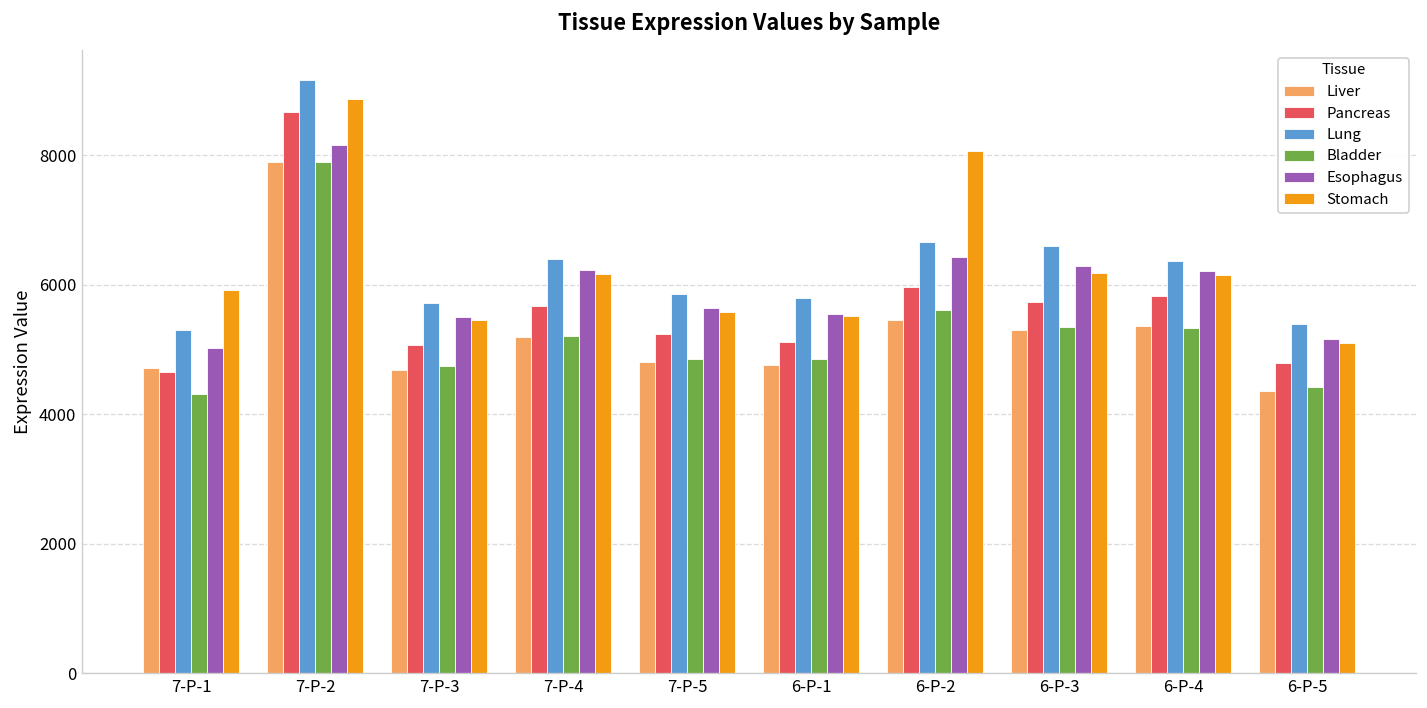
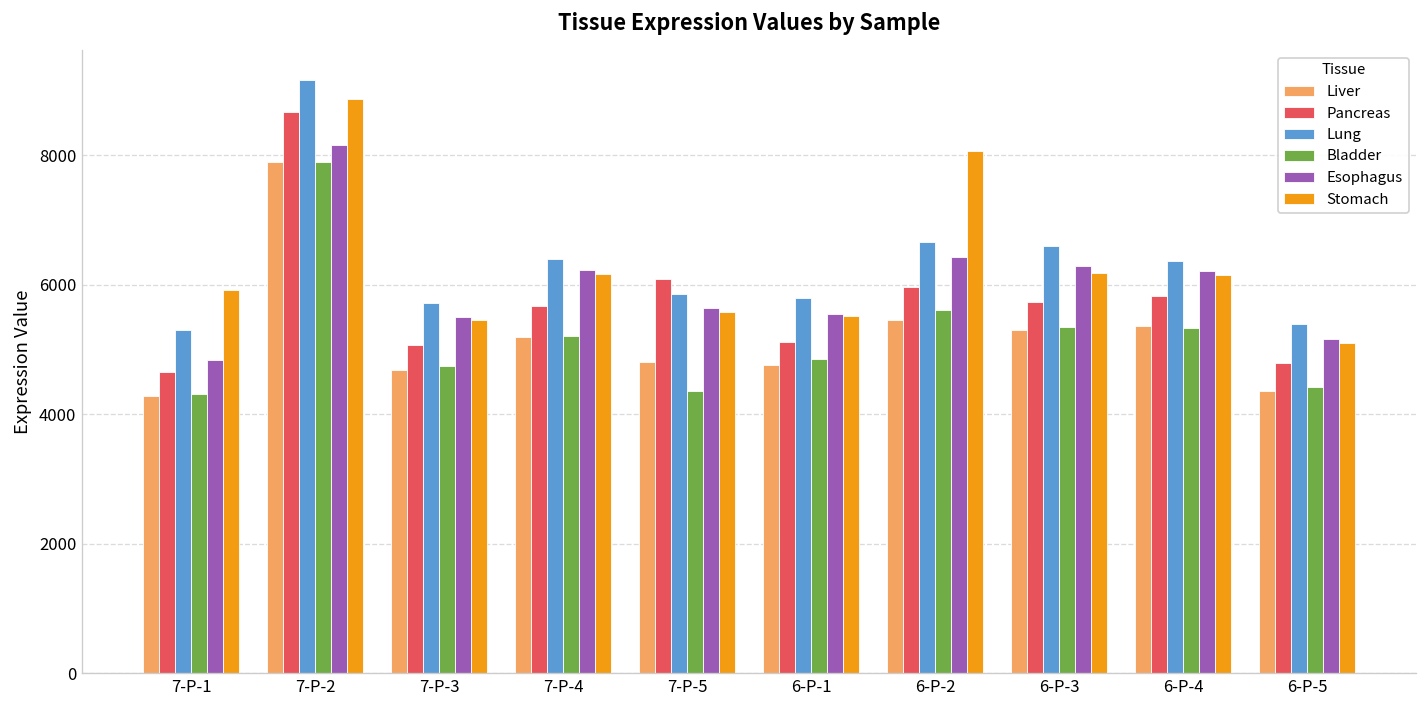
  {
    "Liver": {
-     "7-P-1": 4700,
+     "7-P-1": 4300,
      "7-P-2": 7900,
      "7-P-3": 4700,
      "7-P-4": 5200,
      "7-P-5": 4800,
      "6-P-1": 4800,
      "6-P-2": 5500,
      "6-P-3": 5300,
      "6-P-4": 5400,
      "6-P-5": 4400
    },
    "Pancreas": {
      "7-P-1": 4600,
      "7-P-2": 8700,
      "7-P-3": 5100,
      "7-P-4": 5700,
-     "7-P-5": 5200,
+     "7-P-5": 6100,
      "6-P-1": 5100,
      "6-P-2": 6000,
      "6-P-3": 5700,
      "6-P-4": 5800,
      "6-P-5": 4800
    },
    "Lung": {
      "7-P-1": 5300,
      "7-P-2": 9200,
      "7-P-3": 5700,
      "7-P-4": 6400,
      "7-P-5": 5900,
      "6-P-1": 5800,
      "6-P-2": 6700,
      "6-P-3": 6600,
      "6-P-4": 6400,
      "6-P-5": 5400
    },
    "Bladder": {
      "7-P-1": 4300,
      "7-P-2": 7900,
      "7-P-3": 4700,
      "7-P-4": 5200,
-     "7-P-5": 4900,
+     "7-P-5": 4400,
      "6-P-1": 4800,
      "6-P-2": 5600,
      "6-P-3": 5300,
      "6-P-4": 5300,
      "6-P-5": 4400
    },
    "Esophagus": {
-     "7-P-1": 5000,
+     "7-P-1": 4800,
      "7-P-2": 8200,
      "7-P-3": 5500,
      "7-P-4": 6200,
      "7-P-5": 5600,
      "6-P-1": 5500,
      "6-P-2": 6400,
      "6-P-3": 6300,
      "6-P-4": 6200,
      "6-P-5": 5200
    },
    "Stomach": {
      "7-P-1": 5900,
      "7-P-2": 8900,
      "7-P-3": 5500,
      "7-P-4": 6200,
      "7-P-5": 5600,
      "6-P-1": 5500,
      "6-P-2": 8100,
      "6-P-3": 6200,
      "6-P-4": 6100,
      "6-P-5": 5100
    }
  }
